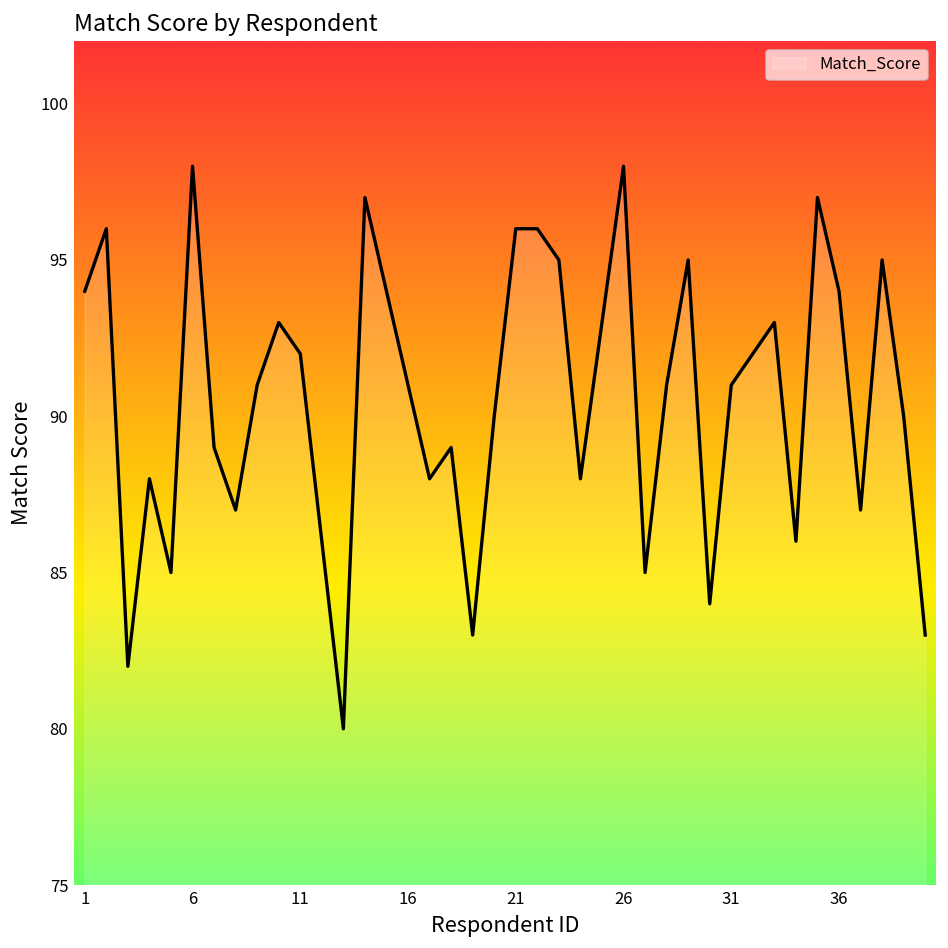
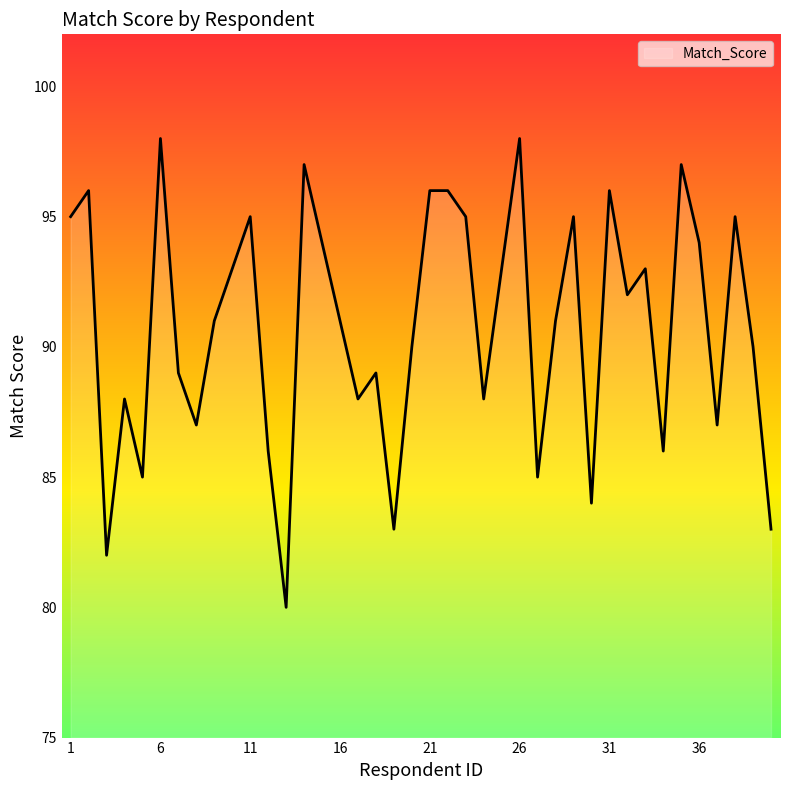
  {
-   "1": 94,
+   "1": 95,
    "6": 98,
-   "11": 92,
+   "11": 95,
    "16": 91,
    "21": 96,
    "26": 98,
-   "31": 91,
+   "31": 96,
    "36": 94
  }
